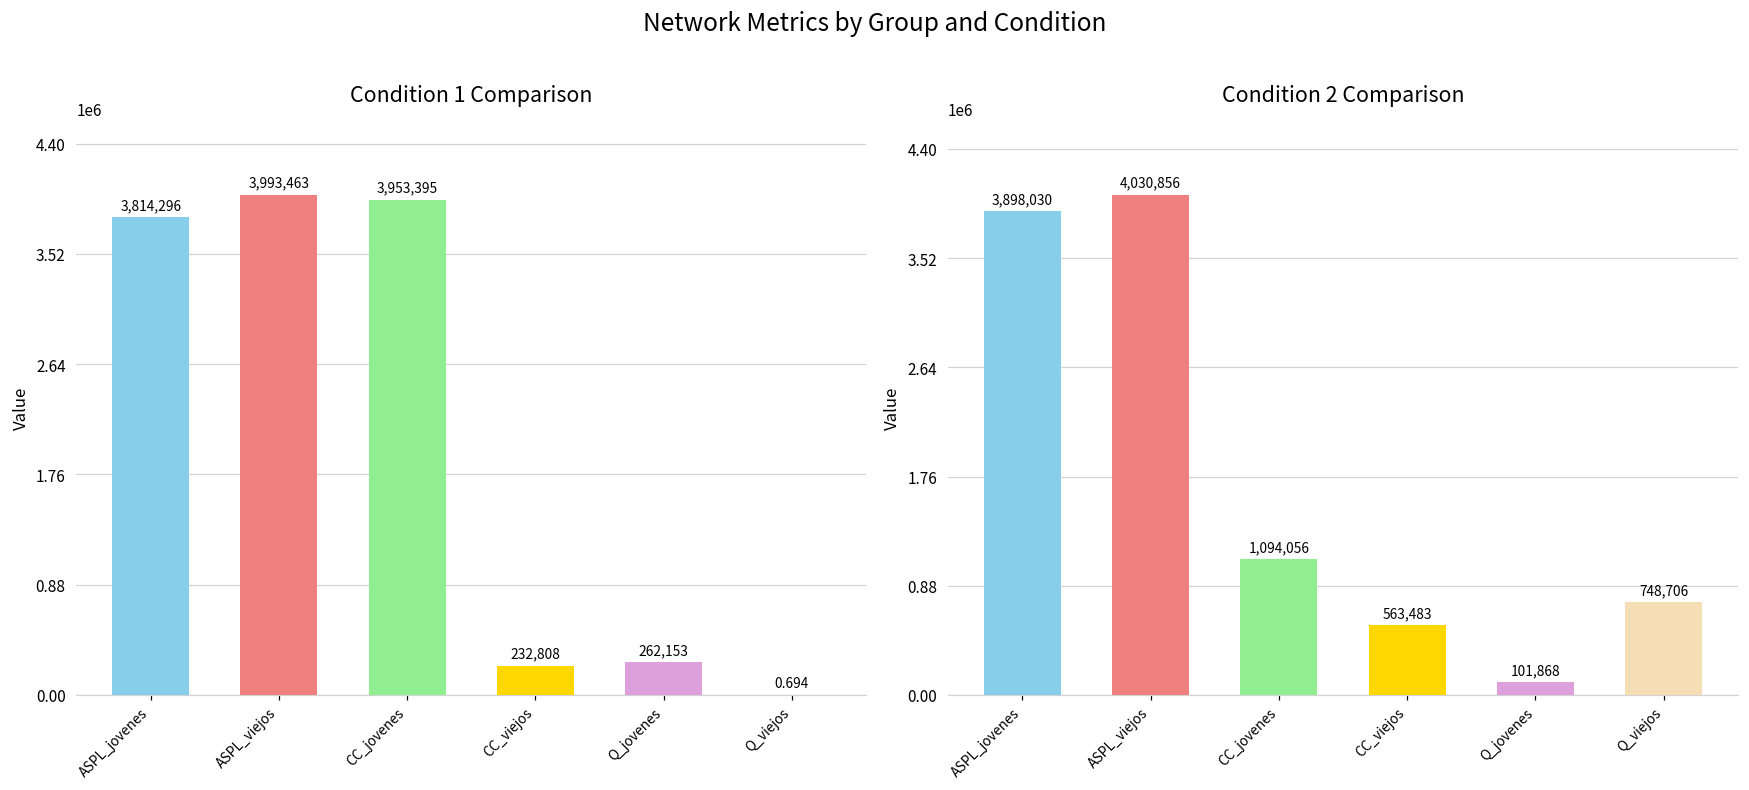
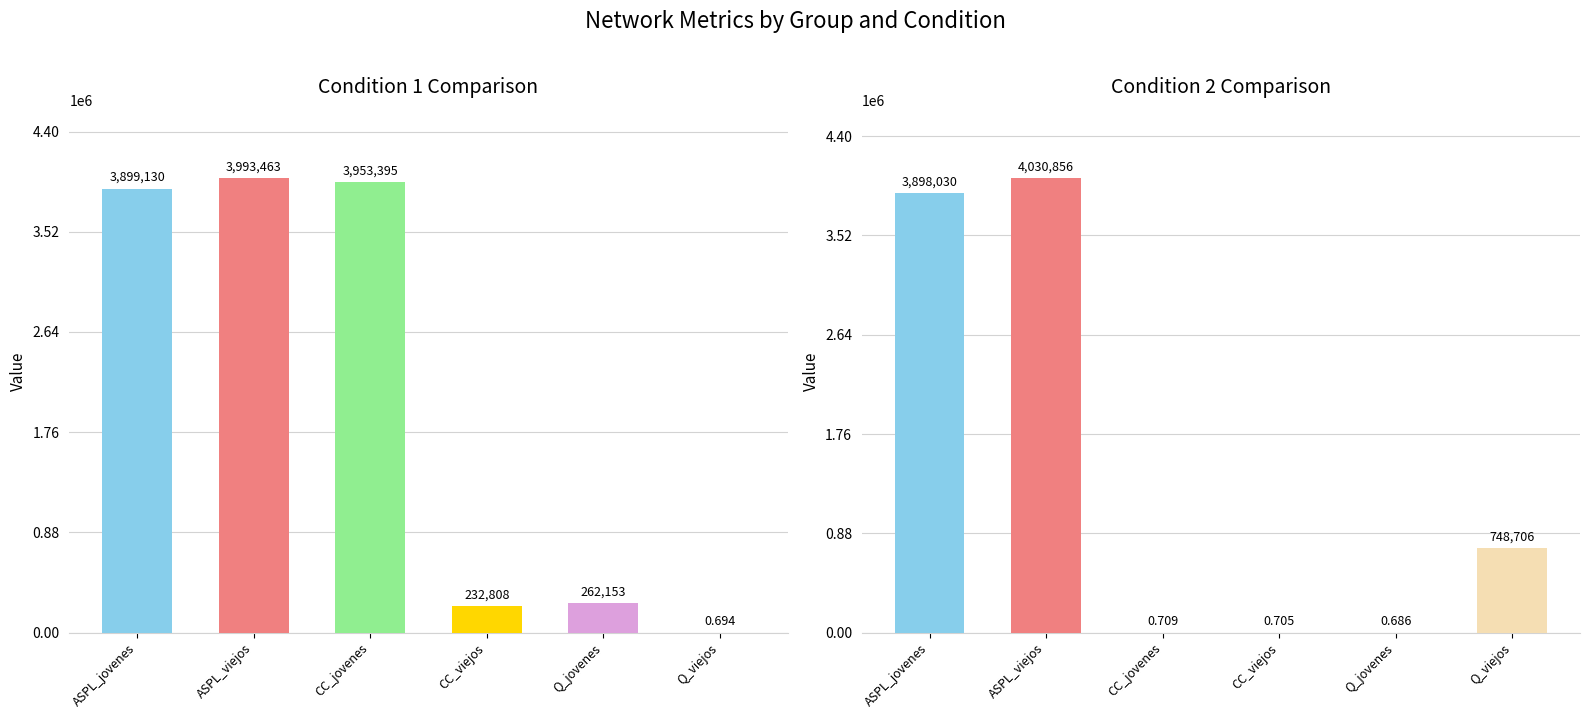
  {
    "Condition 1 Comparison": {
-     "ASPL_jovenes": "3,814,296",
+     "ASPL_jovenes": "3,899,130",
      "ASPL_viejos": "3,993,463",
      "CC_jovenes": "3,953,395",
      "Q_viejos": "0.694"
    },
    "Condition 2 Comparison": {
      "ASPL_jovenes": "3,898,030",
      "ASPL_viejos": "4,030,856",
-     "CC_jovenes": "1,094,056",
-     "CC_viejos": "563,483",
-     "Q_jovenes": "101,868"
+     "CC_jovenes": "0.709",
+     "CC_viejos": "0.705",
+     "Q_jovenes": "0.686"
    }
  }
